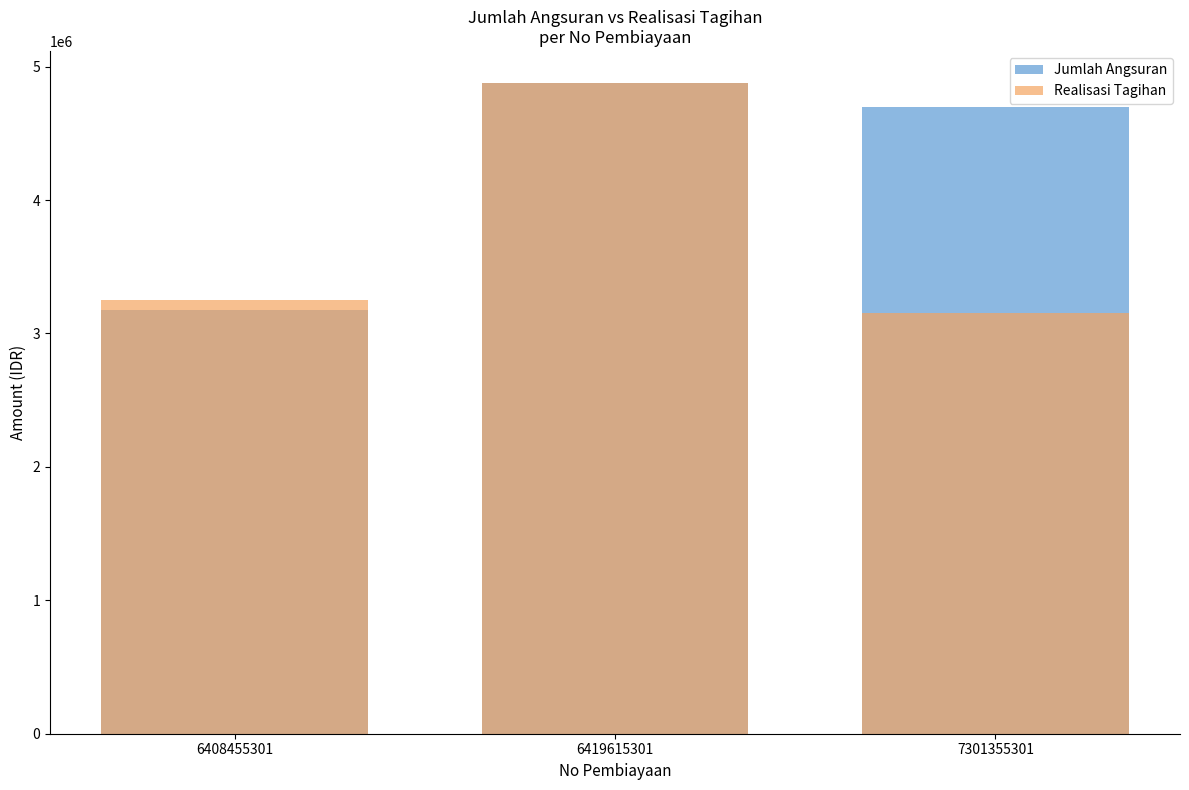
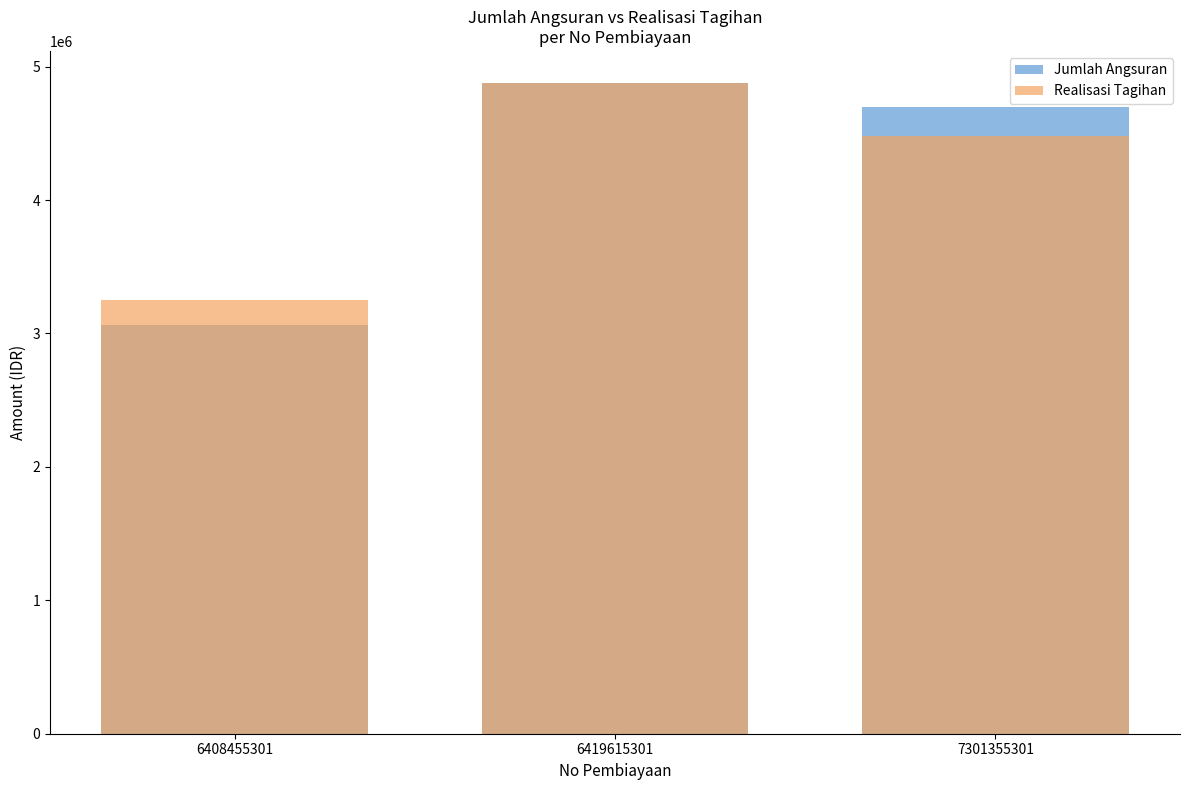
  {
    "Jumlah Angsuran": {
-     "6408455301": 3180000,
+     "6408455301": 3060000,
      "6419615301": 4870000,
      "7301355301": 4700000
    },
    "Realisasi Tagihan": {
      "6408455301": 3250000,
      "6419615301": 4870000,
-     "7301355301": 3160000
+     "7301355301": 4480000
    }
  }
